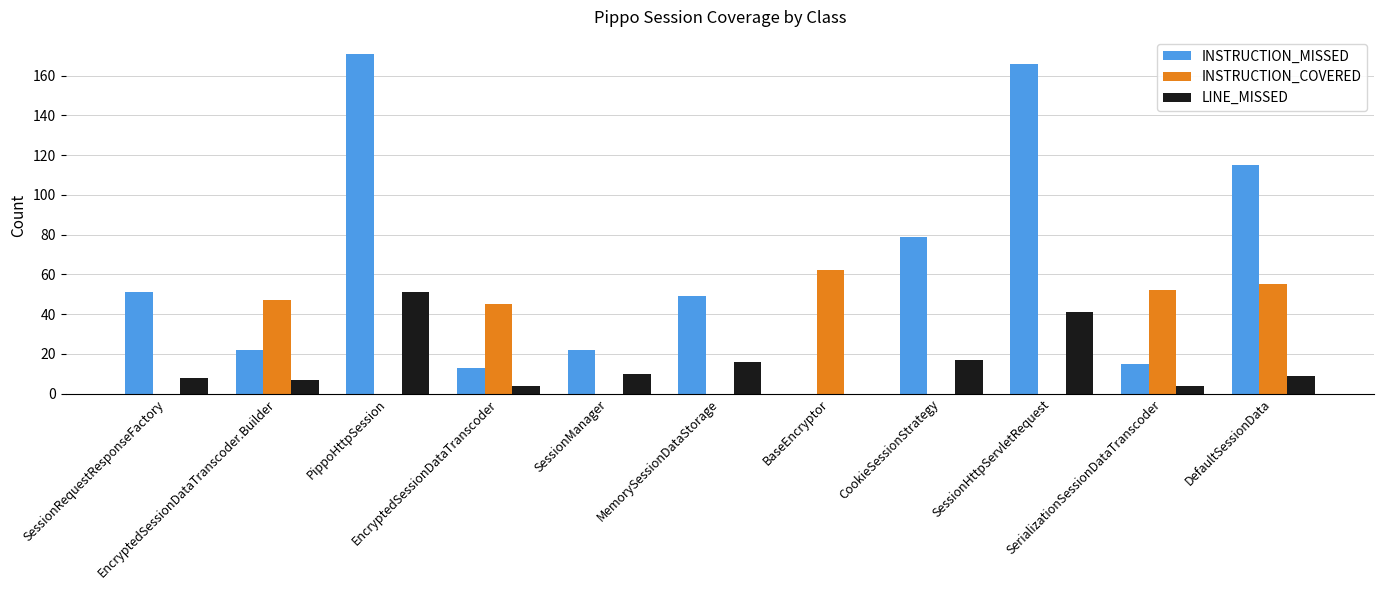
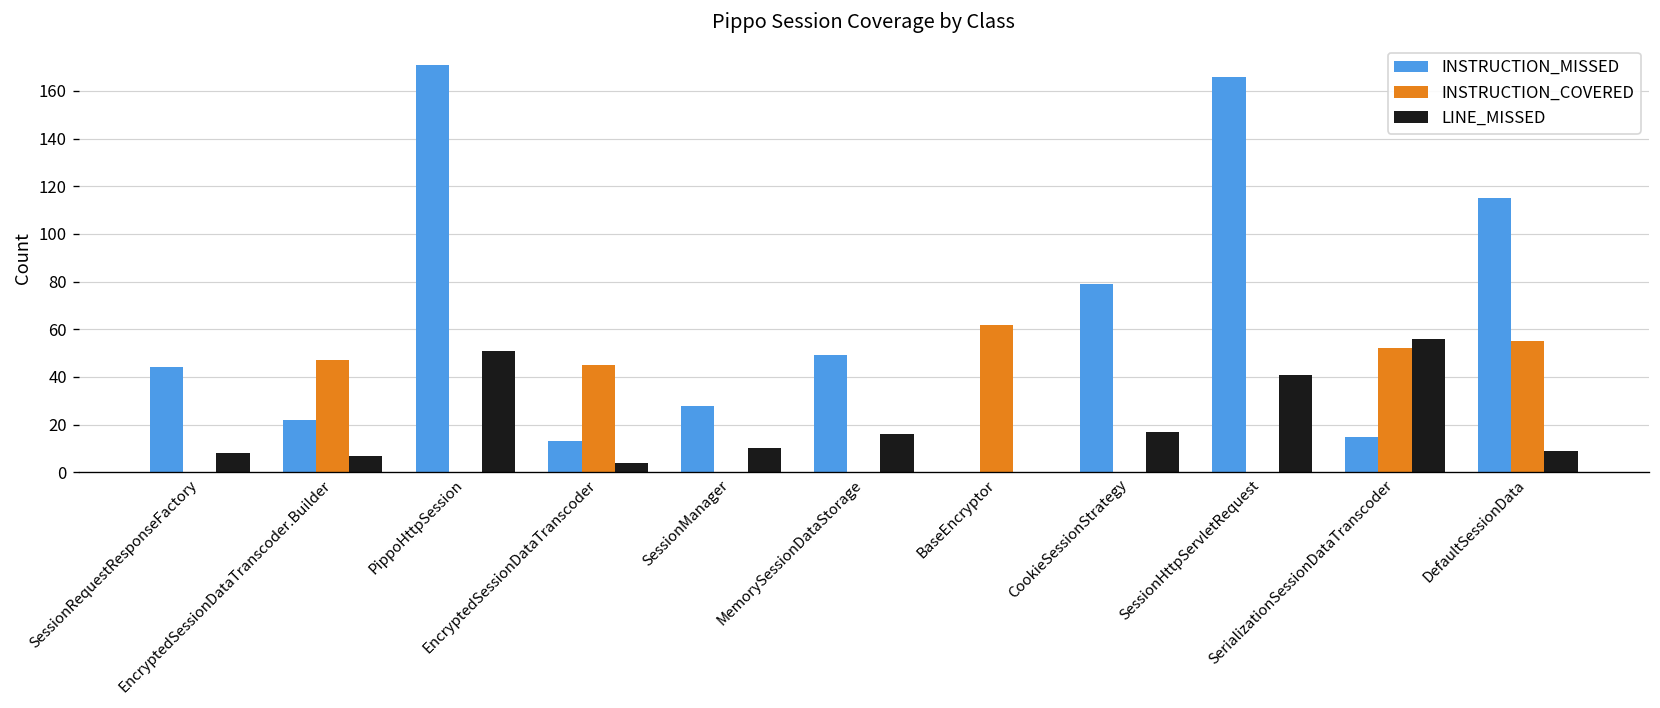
  {
    "INSTRUCTION_MISSED": {
-     "SessionRequestResponseFactory": 51,
+     "SessionRequestResponseFactory": 44,
      "EncryptedSessionDataTranscoder.Builder": 22,
      "PippoHttpSession": 171,
      "EncryptedSessionDataTranscoder": 13,
-     "SessionManager": 22,
+     "SessionManager": 28,
      "MemorySessionDataStorage": 49,
      "BaseEncryptor": 0,
      "CookieSessionStrategy": 79,
      "SessionHttpServletRequest": 166,
      "SerializationSessionDataTranscoder": 15,
      "DefaultSessionData": 115
    },
    "INSTRUCTION_COVERED": {
      "SessionRequestResponseFactory": 0,
      "EncryptedSessionDataTranscoder.Builder": 47,
      "PippoHttpSession": 0,
      "EncryptedSessionDataTranscoder": 45,
      "SessionManager": 0,
      "MemorySessionDataStorage": 0,
      "BaseEncryptor": 62,
      "CookieSessionStrategy": 0,
      "SessionHttpServletRequest": 0,
      "SerializationSessionDataTranscoder": 52,
      "DefaultSessionData": 55
    },
    "LINE_MISSED": {
      "SessionRequestResponseFactory": 8,
      "EncryptedSessionDataTranscoder.Builder": 7,
      "PippoHttpSession": 51,
      "EncryptedSessionDataTranscoder": 4,
      "SessionManager": 10,
      "MemorySessionDataStorage": 16,
      "BaseEncryptor": 0,
      "CookieSessionStrategy": 17,
      "SessionHttpServletRequest": 41,
-     "SerializationSessionDataTranscoder": 4,
+     "SerializationSessionDataTranscoder": 56,
      "DefaultSessionData": 9
    }
  }
